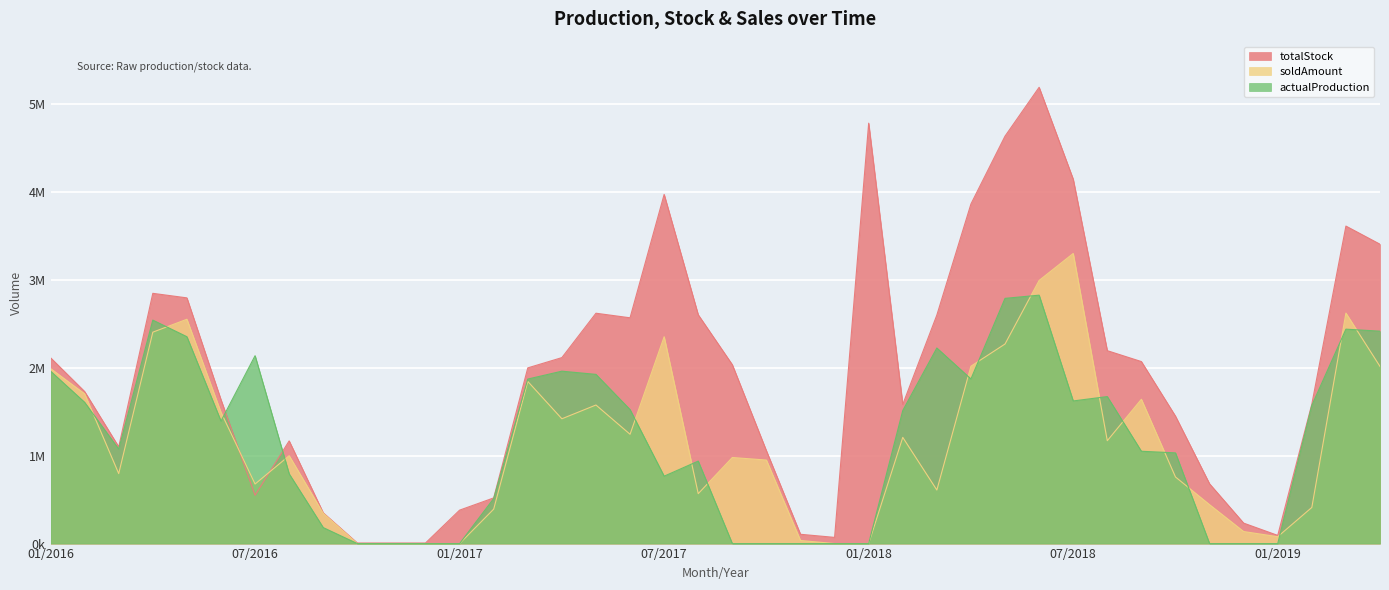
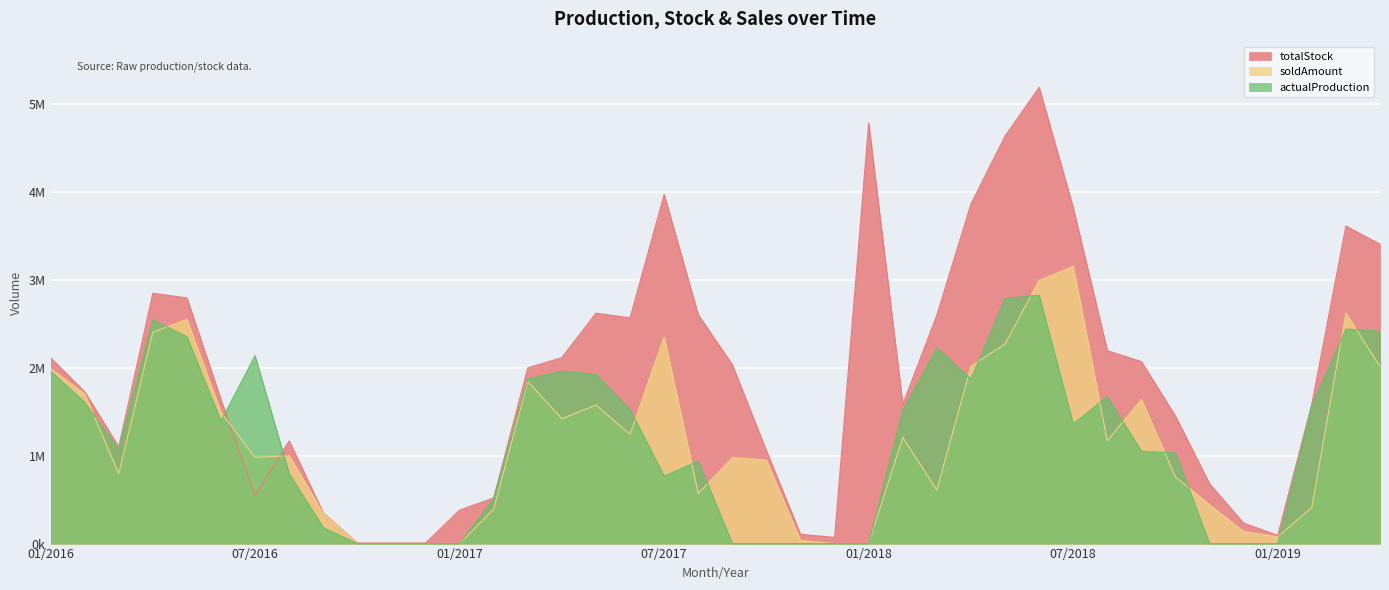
  {
    "totalStock": {
      "01/2016": 2100000,
      "07/2016": 500000,
      "01/2017": 400000,
      "07/2017": 4000000,
      "01/2018": 4800000,
-     "07/2018": 4100000
+     "07/2018": 3800000
    },
    "soldAmount": {
      "01/2016": 2000000,
-     "07/2016": 700000,
+     "07/2016": 1000000,
      "07/2017": 2400000,
-     "07/2018": 3300000
+     "07/2018": 3200000
    },
    "actualProduction": {
      "01/2016": 2000000,
      "07/2016": 2100000,
      "07/2017": 800000,
-     "07/2018": 1600000,
+     "07/2018": 1400000,
      "01/2019": 0
    }
  }
